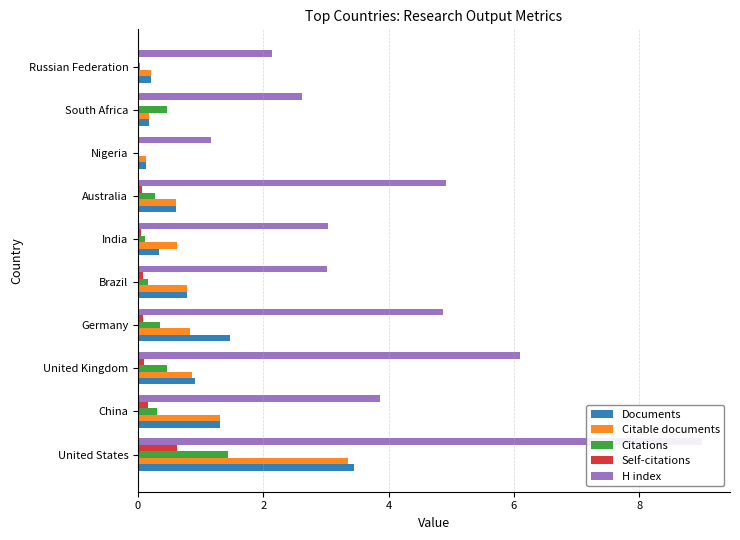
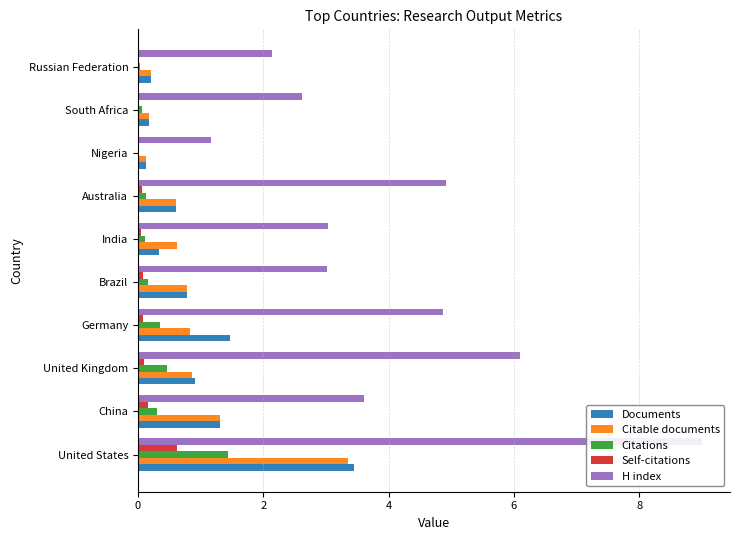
  {
    "Documents": {
      "Russian Federation": 0.2,
      "South Africa": 0.2,
      "Nigeria": 0.1,
      "Australia": 0.6,
      "India": 0.3,
      "Brazil": 0.8,
      "Germany": 1.5,
      "United Kingdom": 0.9,
      "China": 1.3,
      "United States": 3.4
    },
    "Citable documents": {
      "Russian Federation": 0.2,
      "South Africa": 0.2,
      "Nigeria": 0.1,
      "Australia": 0.6,
      "India": 0.6,
      "Brazil": 0.8,
      "Germany": 0.8,
      "United Kingdom": 0.9,
      "China": 1.3,
      "United States": 3.3
    },
    "Citations": {
-     "South Africa": 0.5,
-     "Australia": 0.3,
+     "South Africa": 0.1,
+     "Australia": 0.1,
      "India": 0.1,
      "Brazil": 0.2,
      "Germany": 0.4,
      "United Kingdom": 0.5,
      "China": 0.3,
      "United States": 1.4
    },
    "Self-citations": {
      "Australia": 0.1,
      "India": 0.0,
      "Brazil": 0.1,
      "Germany": 0.1,
      "United Kingdom": 0.1,
      "China": 0.2,
      "United States": 0.6
    },
    "H index": {
      "Russian Federation": 2.1,
      "South Africa": 2.6,
      "Nigeria": 1.2,
      "Australia": 4.9,
      "India": 3.0,
      "Brazil": 3.0,
      "Germany": 4.9,
      "United Kingdom": 6.1,
-     "China": 3.9
+     "China": 3.6
    }
  }
